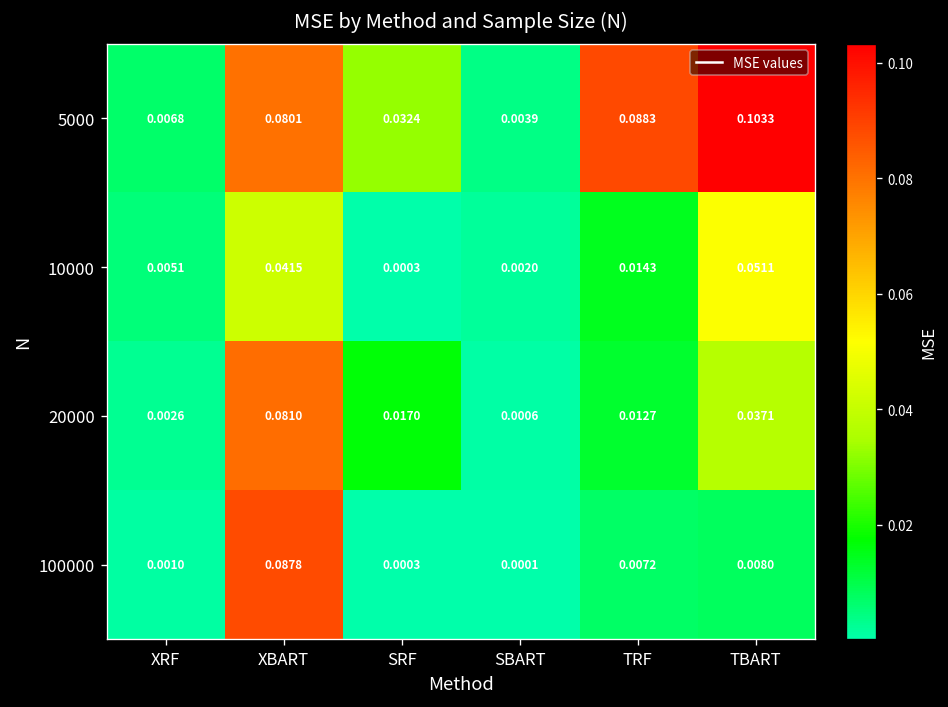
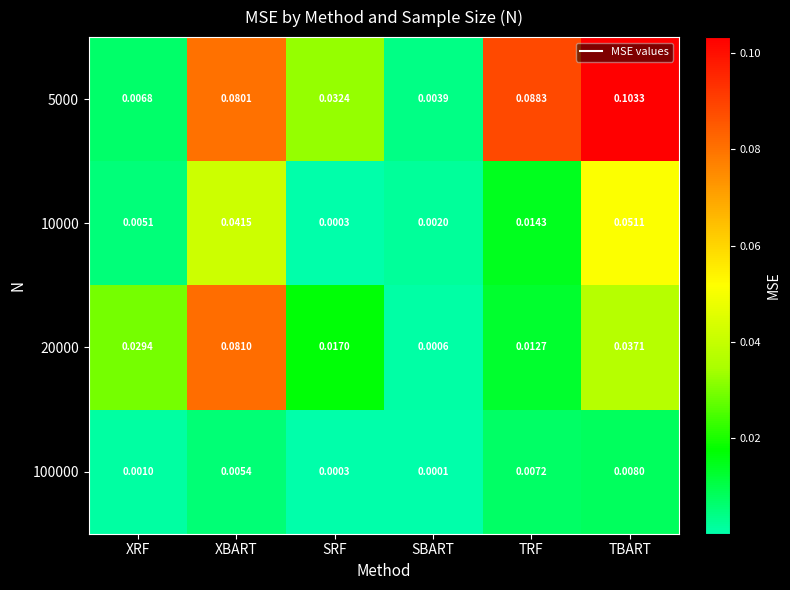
  {
    "5000": {
      "XRF": 0.0068,
      "XBART": 0.0801,
      "SRF": 0.0324,
      "SBART": 0.0039,
      "TRF": 0.0883,
      "TBART": 0.1033
    },
    "10000": {
      "XRF": 0.0051,
      "XBART": 0.0415,
      "SRF": 0.0003,
      "SBART": 0.0020,
      "TRF": 0.0143,
      "TBART": 0.0511
    },
    "20000": {
-     "XRF": 0.0026,
+     "XRF": 0.0294,
      "XBART": 0.0810,
      "SRF": 0.0170,
      "SBART": 0.0006,
      "TRF": 0.0127,
      "TBART": 0.0371
    },
    "100000": {
      "XRF": 0.0010,
-     "XBART": 0.0878,
+     "XBART": 0.0054,
      "SRF": 0.0003,
      "SBART": 0.0001,
      "TRF": 0.0072,
      "TBART": 0.0080
    }
  }
